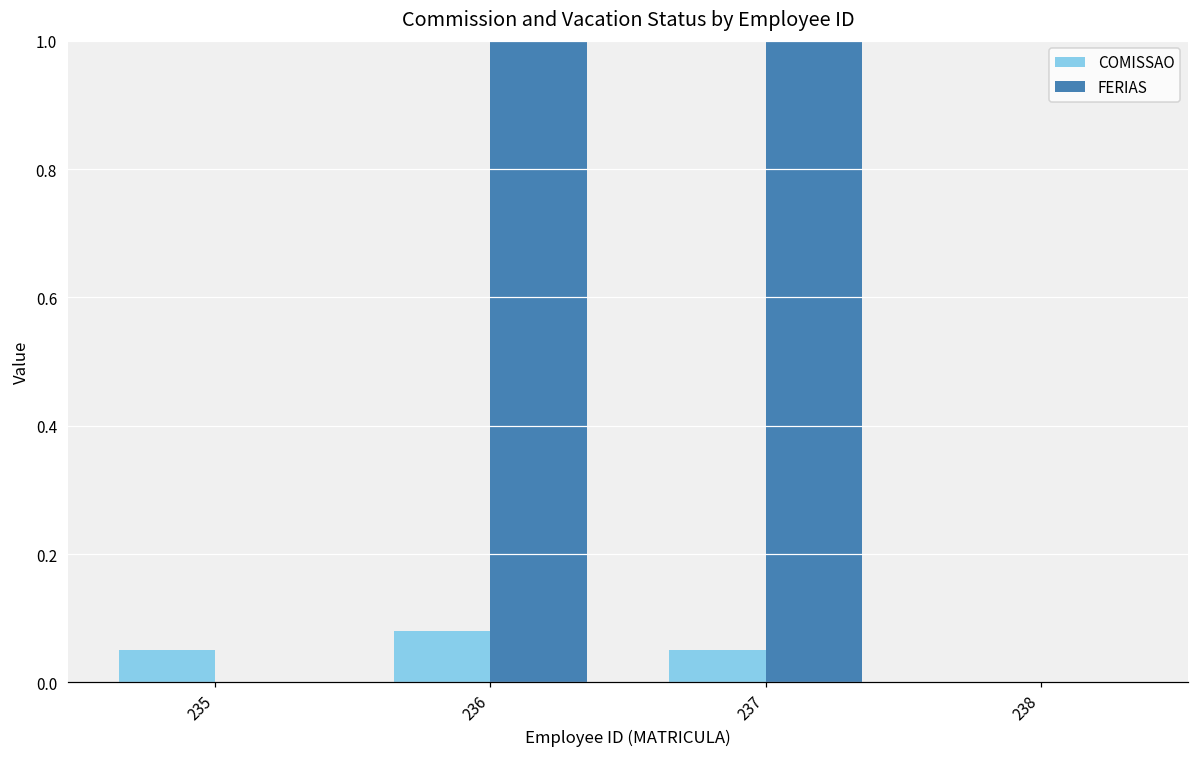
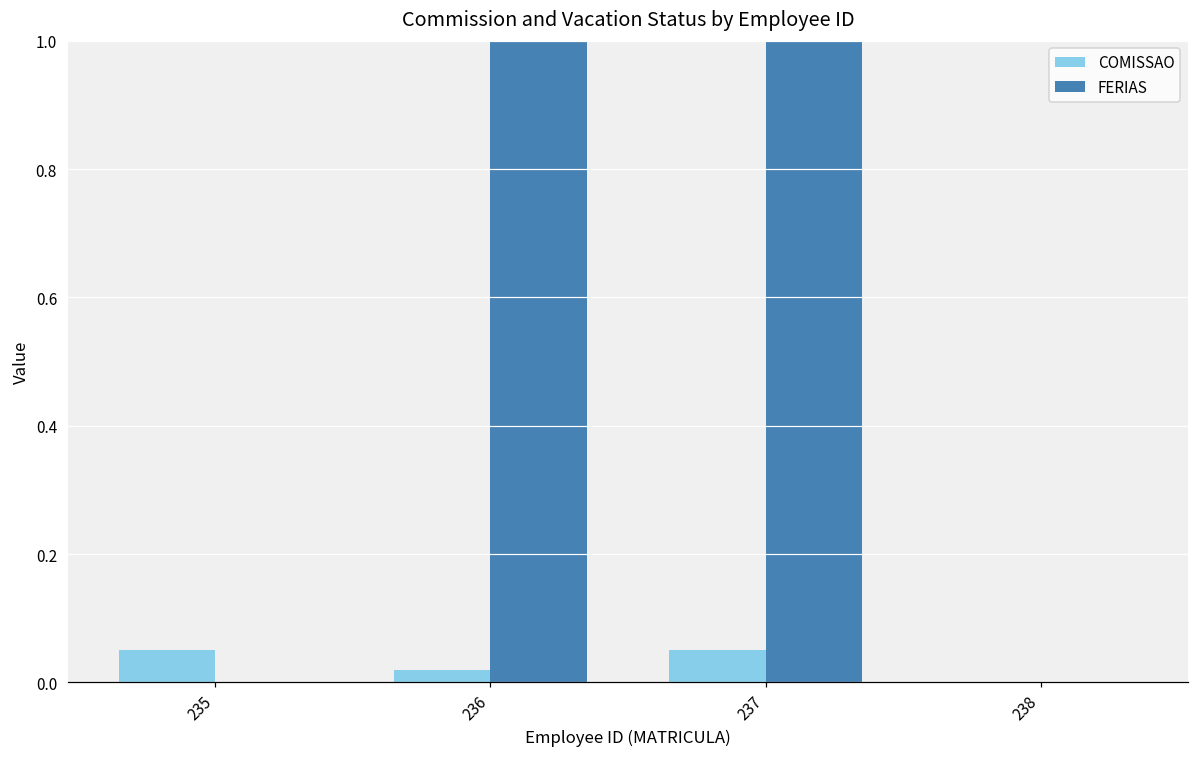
  {
    "COMISSAO": {
      "235": 0.05,
-     "236": 0.08,
+     "236": 0.02,
      "237": 0.05,
      "238": 0.00
    },
    "FERIAS": {
      "235": 0.00,
      "236": 1.00,
      "237": 1.00,
      "238": 0.00
    }
  }
